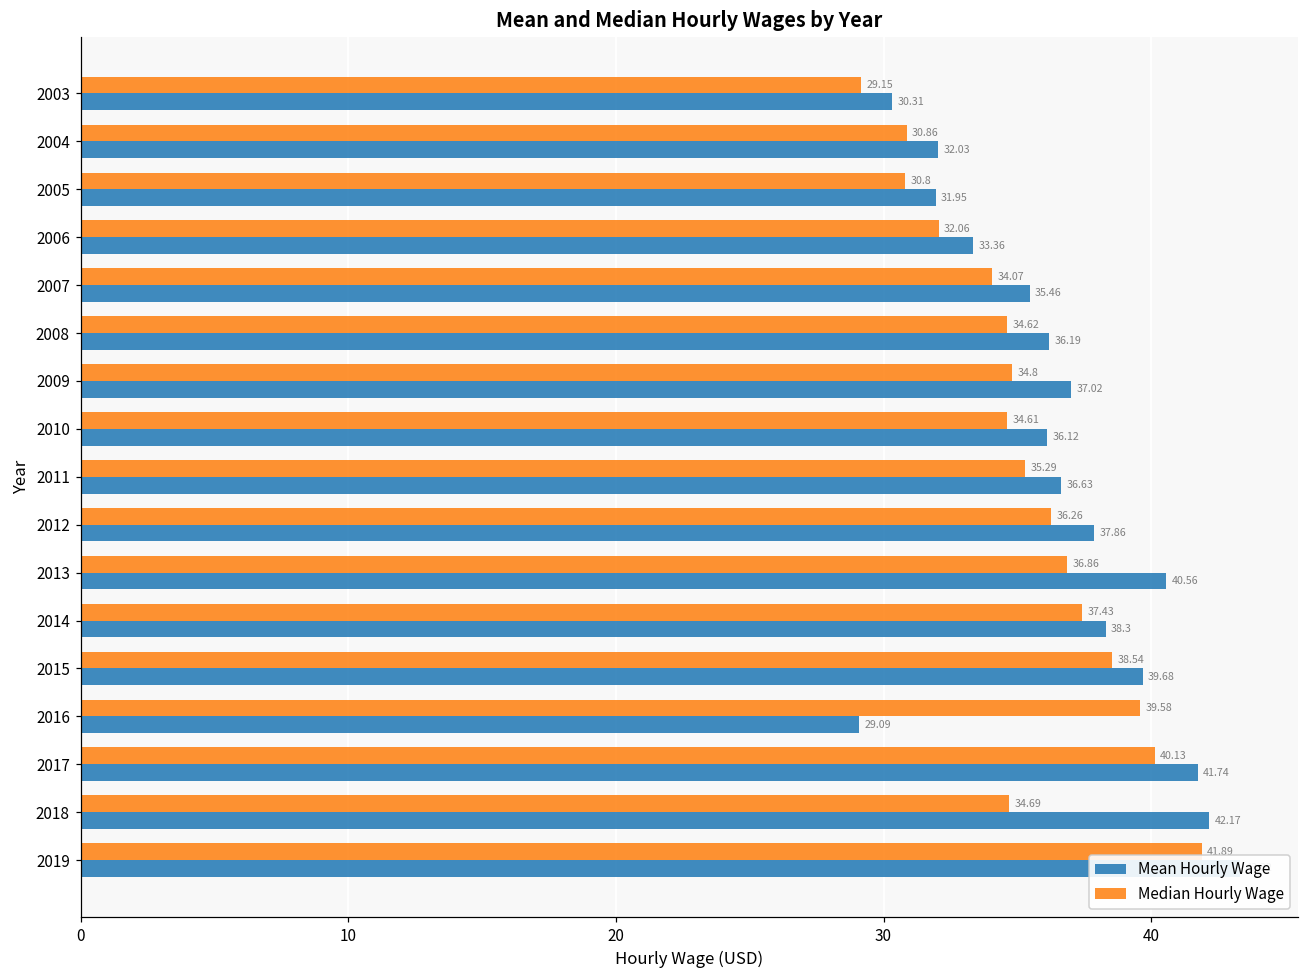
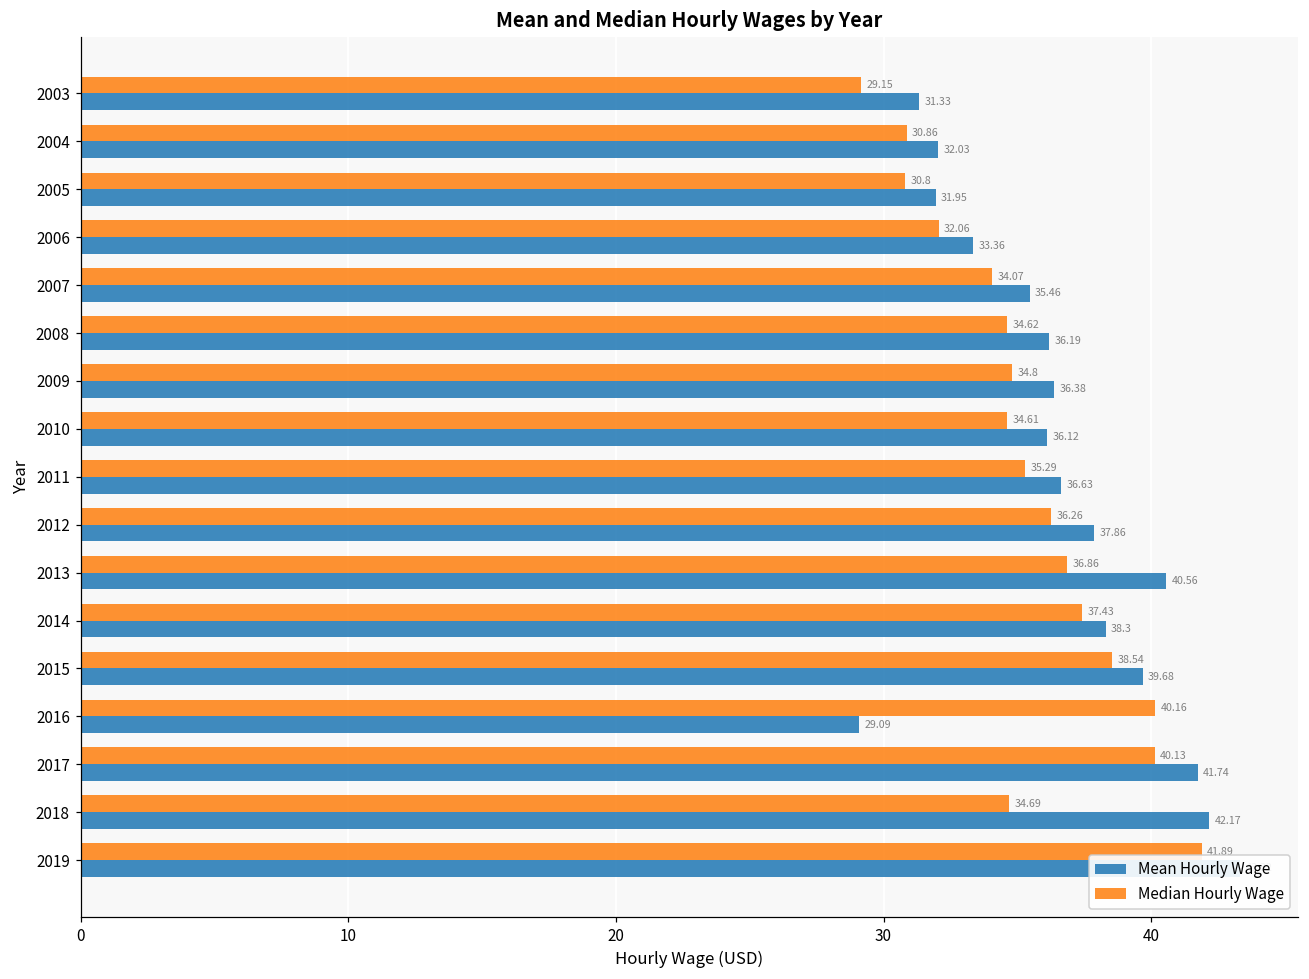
  {
    "Mean Hourly Wage": {
-     "2003": 30.31,
+     "2003": 31.33,
      "2004": 32.03,
      "2005": 31.95,
      "2006": 33.36,
      "2007": 35.46,
      "2008": 36.19,
-     "2009": 37.02,
+     "2009": 36.38,
      "2010": 36.12,
      "2011": 36.63,
      "2012": 37.86,
      "2013": 40.56,
      "2014": 38.3,
      "2015": 39.68,
      "2016": 29.09,
      "2017": 41.74,
      "2018": 42.17
    },
    "Median Hourly Wage": {
      "2003": 29.15,
      "2004": 30.86,
      "2005": 30.8,
      "2006": 32.06,
      "2007": 34.07,
      "2008": 34.62,
      "2009": 34.8,
      "2010": 34.61,
      "2011": 35.29,
      "2012": 36.26,
      "2013": 36.86,
      "2014": 37.43,
      "2015": 38.54,
-     "2016": 39.58,
+     "2016": 40.16,
      "2017": 40.13,
      "2018": 34.69,
      "2019": 41.89
    }
  }
